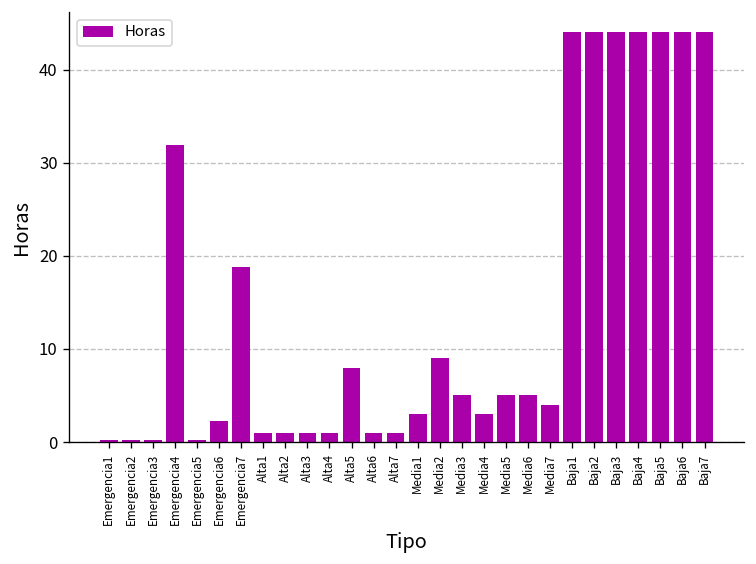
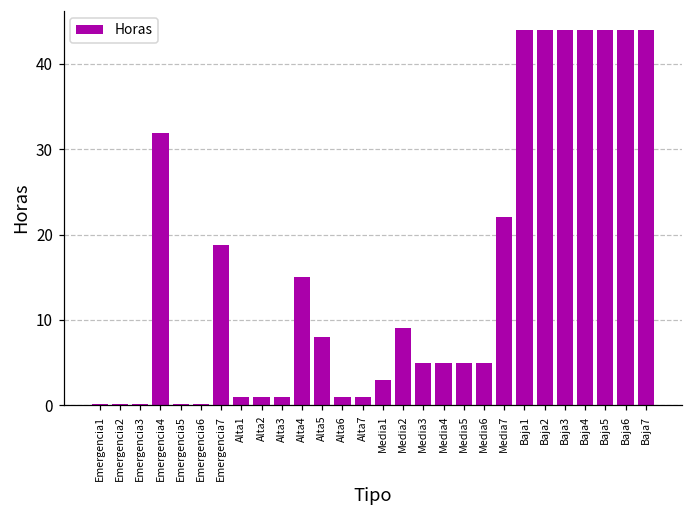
  {
    "Emergencia4": 32,
-   "Emergencia6": 2,
+   "Emergencia6": 0,
    "Emergencia7": 19,
    "Alta1": 1,
    "Alta2": 1,
    "Alta3": 1,
-   "Alta4": 1,
+   "Alta4": 15,
    "Alta5": 8,
    "Alta6": 1,
    "Alta7": 1,
    "Media1": 3,
    "Media2": 9,
    "Media3": 5,
-   "Media4": 3,
+   "Media4": 5,
    "Media5": 5,
    "Media6": 5,
-   "Media7": 4,
+   "Media7": 22,
    "Baja1": 44,
    "Baja2": 44,
    "Baja3": 44,
    "Baja4": 44,
    "Baja5": 44,
    "Baja6": 44,
    "Baja7": 44
  }
